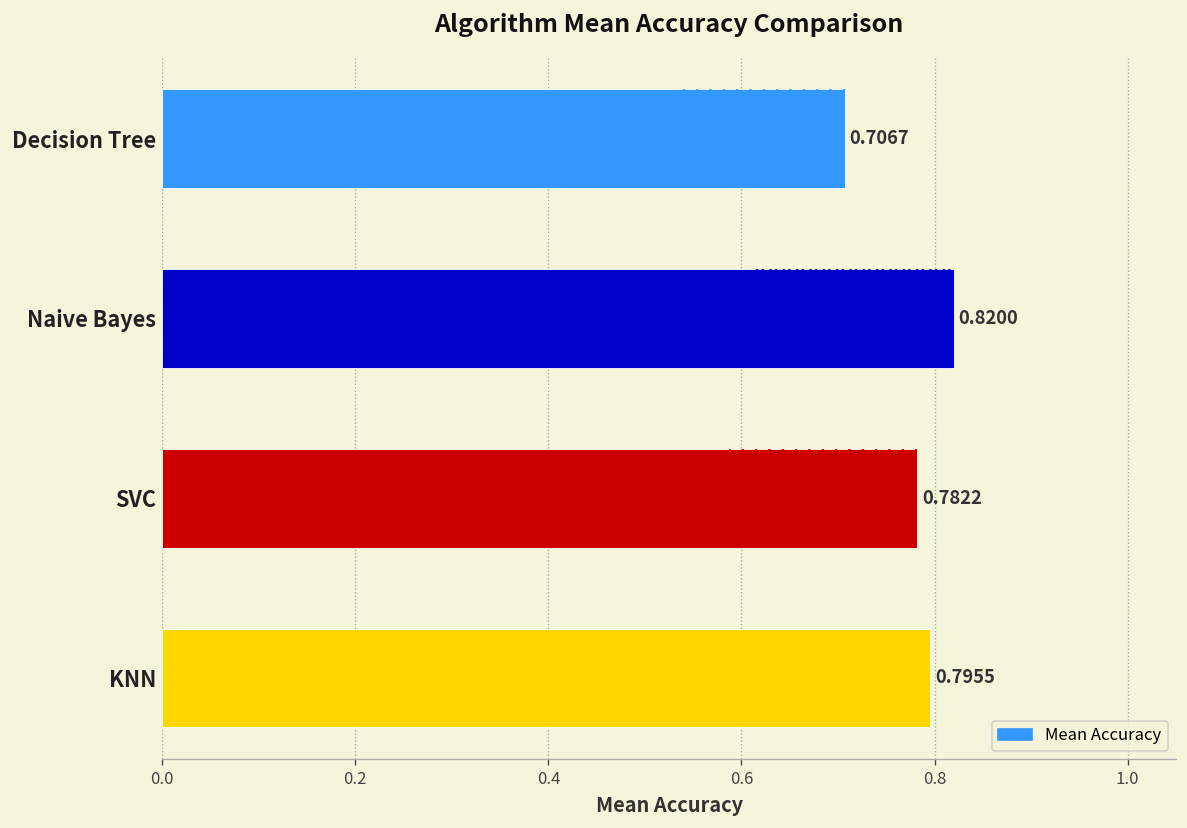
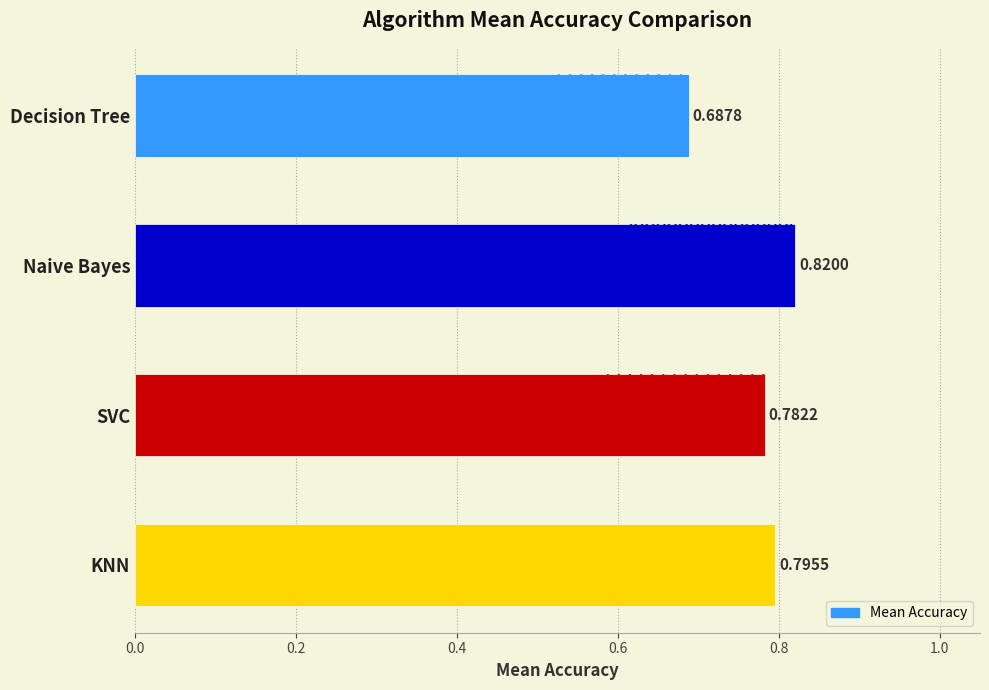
  {
    "Mean Accuracy": {
-     "Decision Tree": 0.7067,
+     "Decision Tree": 0.6878,
      "Naive Bayes": 0.8200,
      "SVC": 0.7822,
      "KNN": 0.7955
    }
  }
